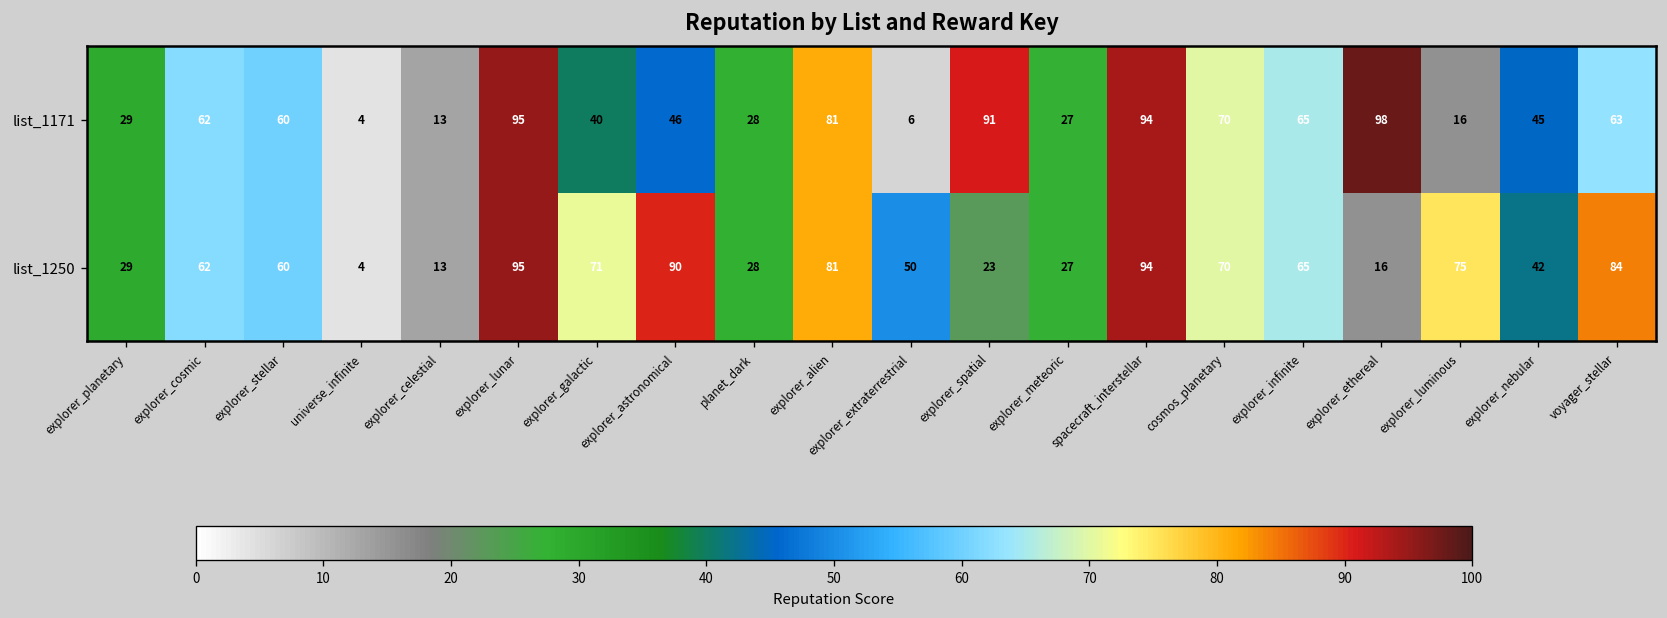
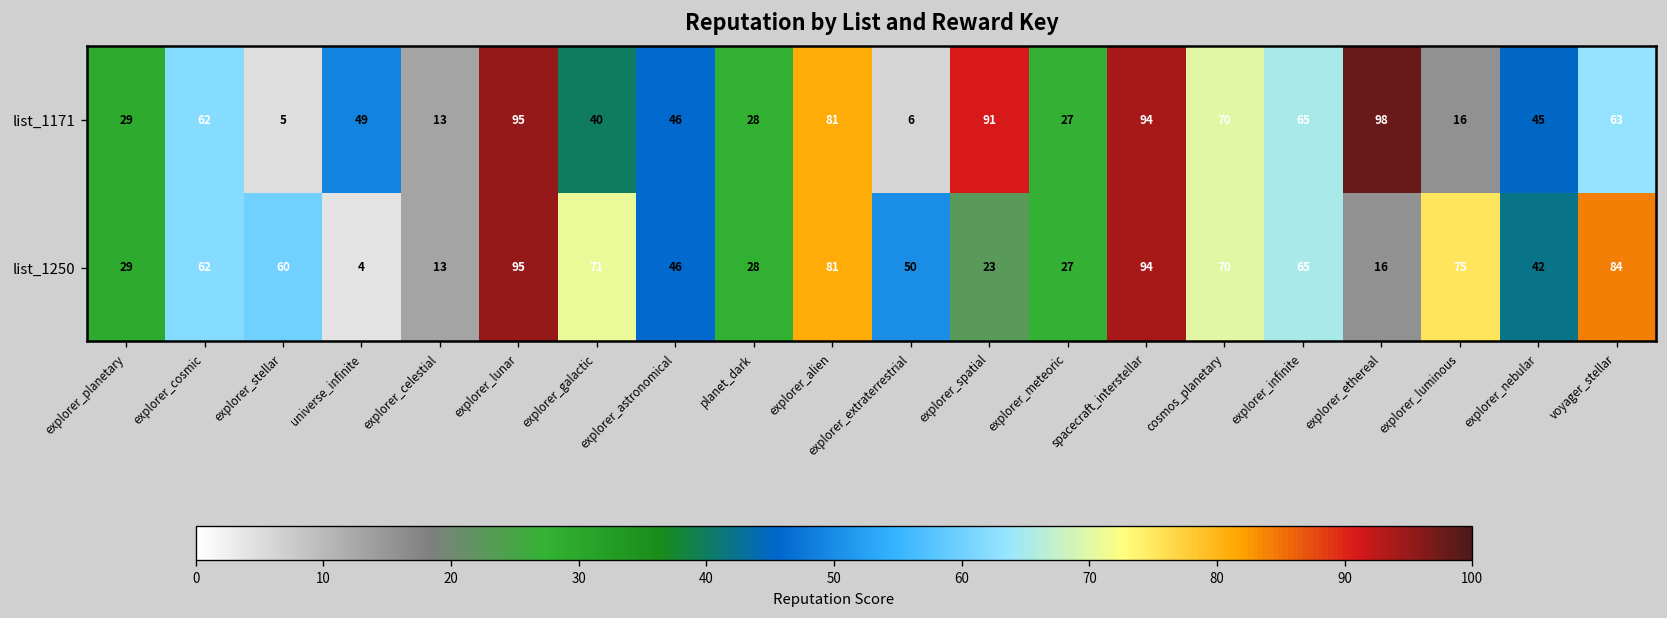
  {
    "list_1171": {
      "explorer_planetary": 29,
      "explorer_cosmic": 62,
-     "explorer_stellar": 60,
-     "universe_infinite": 4,
+     "explorer_stellar": 5,
+     "universe_infinite": 49,
      "explorer_celestial": 13,
      "explorer_lunar": 95,
      "explorer_galactic": 40,
      "explorer_astronomical": 46,
      "planet_dark": 28,
      "explorer_alien": 81,
      "explorer_extraterrestrial": 6,
      "explorer_spatial": 91,
      "explorer_meteoric": 27,
      "spacecraft_interstellar": 94,
      "cosmos_planetary": 70,
      "explorer_infinite": 65,
      "explorer_ethereal": 98,
      "explorer_luminous": 16,
      "explorer_nebular": 45,
      "voyager_stellar": 63
    },
    "list_1250": {
      "explorer_planetary": 29,
      "explorer_cosmic": 62,
      "explorer_stellar": 60,
      "universe_infinite": 4,
      "explorer_celestial": 13,
      "explorer_lunar": 95,
      "explorer_galactic": 71,
-     "explorer_astronomical": 90,
+     "explorer_astronomical": 46,
      "planet_dark": 28,
      "explorer_alien": 81,
      "explorer_extraterrestrial": 50,
      "explorer_spatial": 23,
      "explorer_meteoric": 27,
      "spacecraft_interstellar": 94,
      "cosmos_planetary": 70,
      "explorer_infinite": 65,
      "explorer_ethereal": 16,
      "explorer_luminous": 75,
      "explorer_nebular": 42,
      "voyager_stellar": 84
    }
  }
